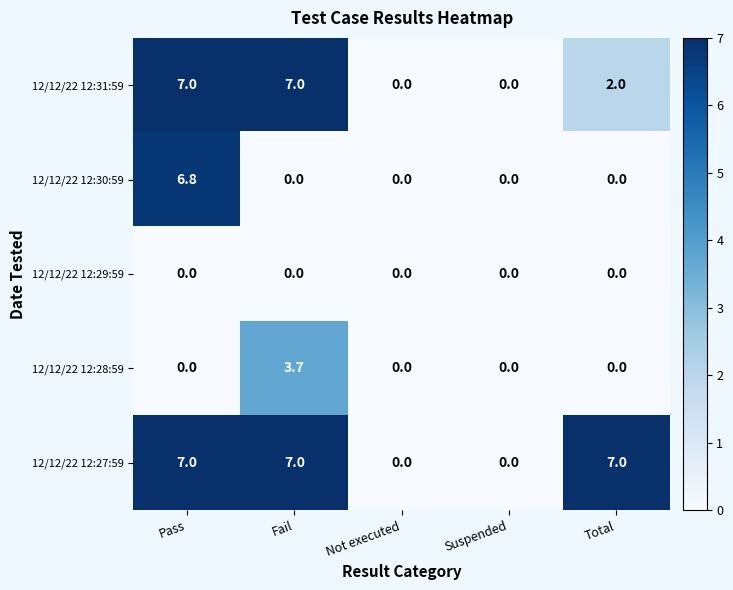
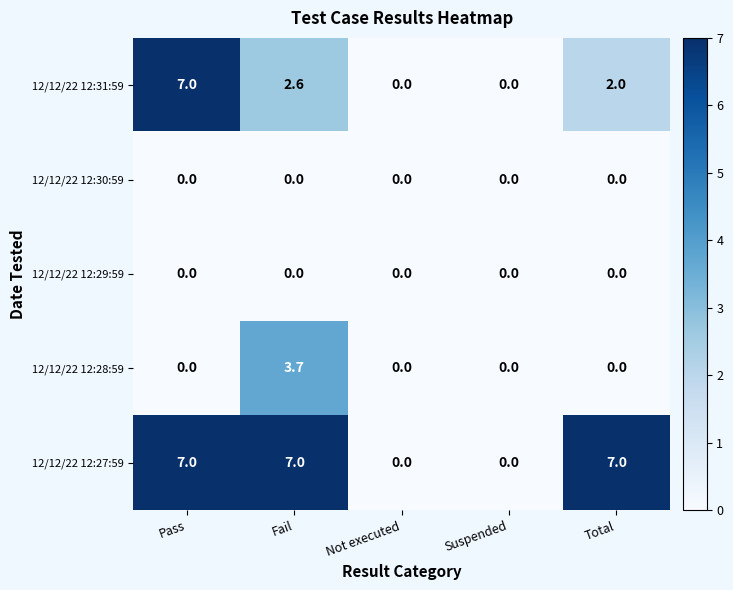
  {
    "12/12/22 12:31:59": {
      "Pass": 7.0,
-     "Fail": 7.0,
+     "Fail": 2.6,
      "Not executed": 0.0,
      "Suspended": 0.0,
      "Total": 2.0
    },
    "12/12/22 12:30:59": {
-     "Pass": 6.8,
+     "Pass": 0.0,
      "Fail": 0.0,
      "Not executed": 0.0,
      "Suspended": 0.0,
      "Total": 0.0
    },
    "12/12/22 12:29:59": {
      "Pass": 0.0,
      "Fail": 0.0,
      "Not executed": 0.0,
      "Suspended": 0.0,
      "Total": 0.0
    },
    "12/12/22 12:28:59": {
      "Pass": 0.0,
      "Fail": 3.7,
      "Not executed": 0.0,
      "Suspended": 0.0,
      "Total": 0.0
    },
    "12/12/22 12:27:59": {
      "Pass": 7.0,
      "Fail": 7.0,
      "Not executed": 0.0,
      "Suspended": 0.0,
      "Total": 7.0
    }
  }
